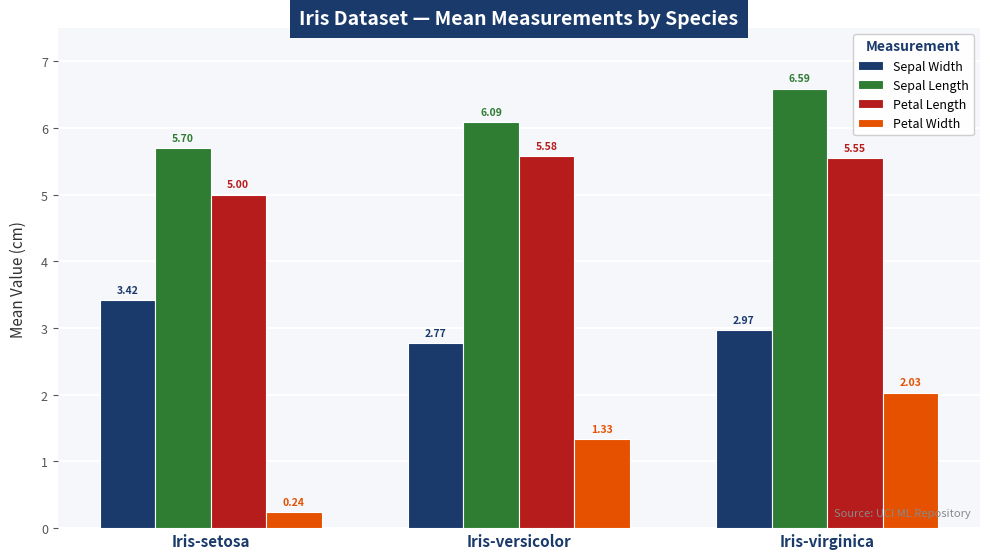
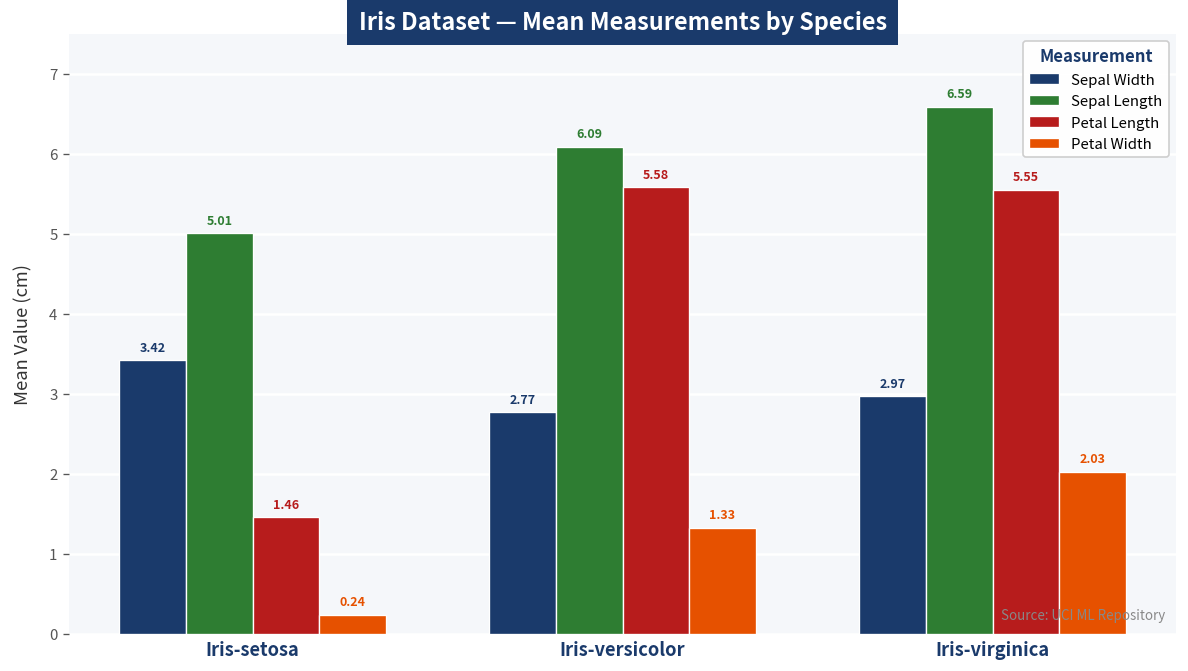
  {
    "Sepal Width": {
      "Iris-setosa": 3.42,
      "Iris-versicolor": 2.77,
      "Iris-virginica": 2.97
    },
    "Sepal Length": {
-     "Iris-setosa": 5.70,
+     "Iris-setosa": 5.01,
      "Iris-versicolor": 6.09,
      "Iris-virginica": 6.59
    },
    "Petal Length": {
-     "Iris-setosa": 5.00,
+     "Iris-setosa": 1.46,
      "Iris-versicolor": 5.58,
      "Iris-virginica": 5.55
    },
    "Petal Width": {
      "Iris-setosa": 0.24,
      "Iris-versicolor": 1.33,
      "Iris-virginica": 2.03
    }
  }
